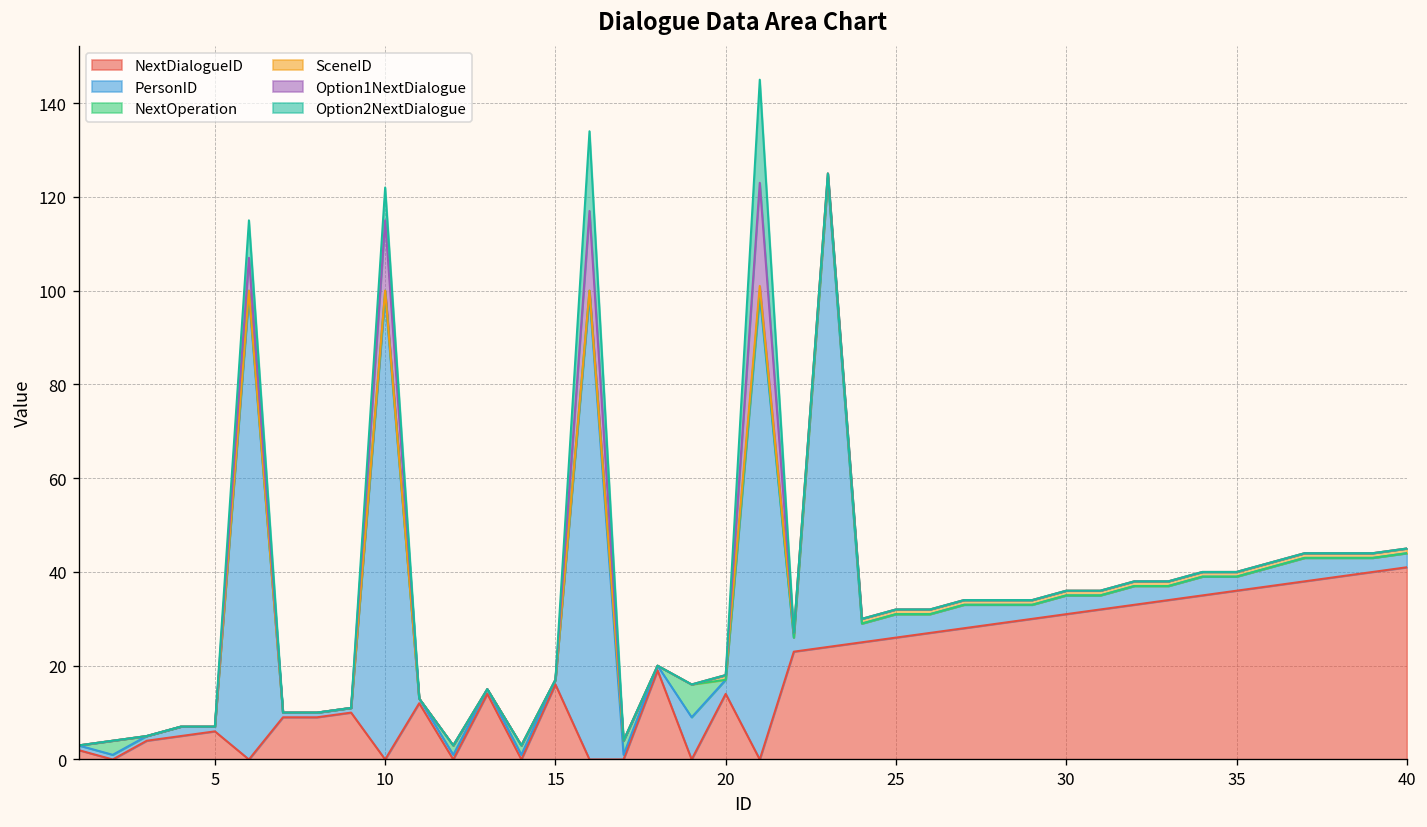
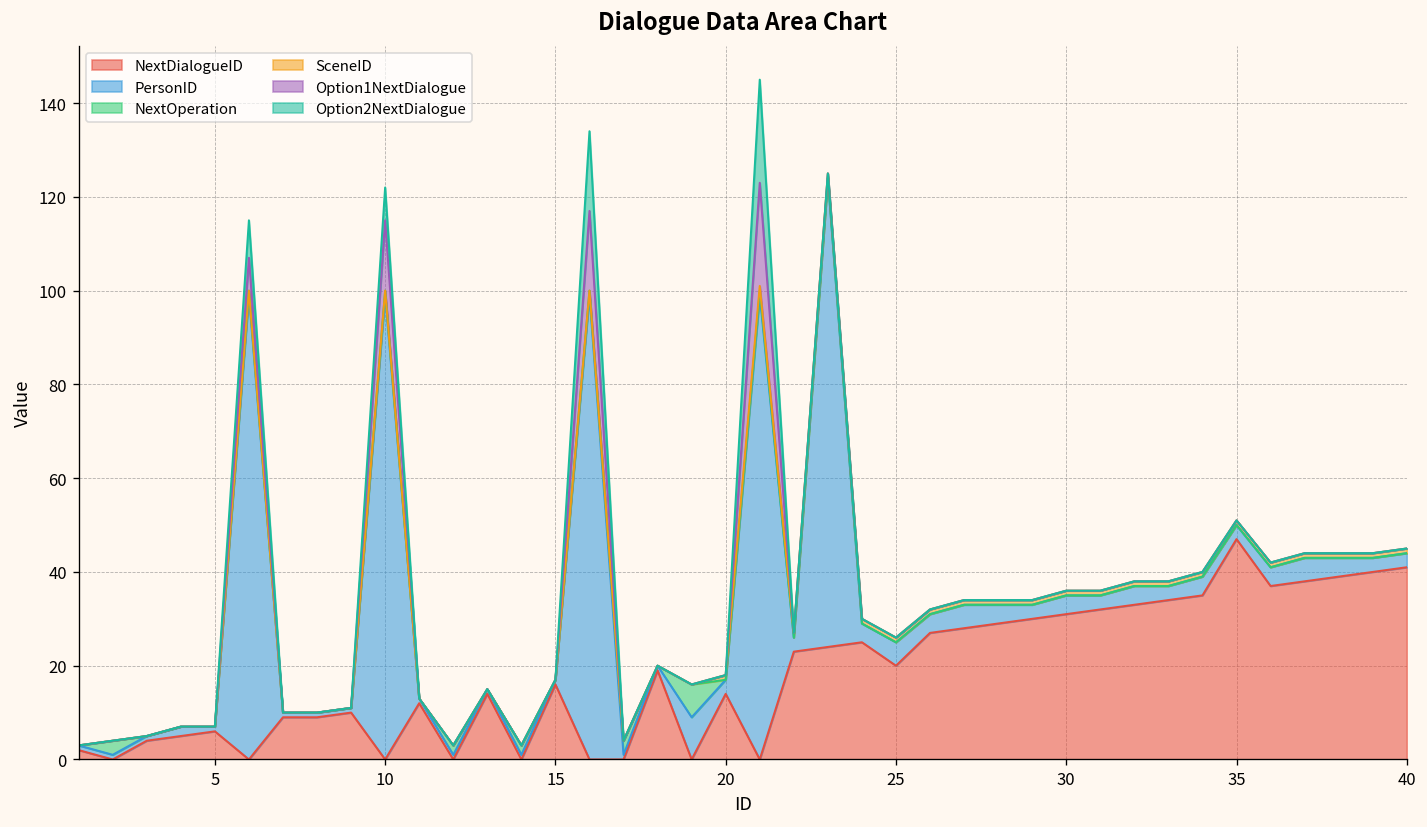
  {
    "NextDialogueID": {
      "5": 6,
      "10": 0,
      "15": 16,
      "20": 14,
-     "25": 26,
+     "25": 20,
      "30": 31,
-     "35": 36,
+     "35": 47,
      "40": 41
    },
    "PersonID": {
      "10": 99
    },
    "Option1NextDialogue": {
      "10": 15
    }
  }
